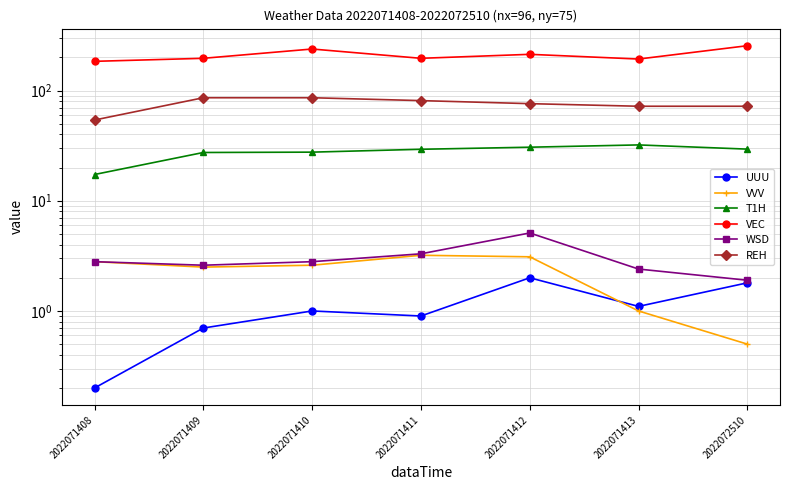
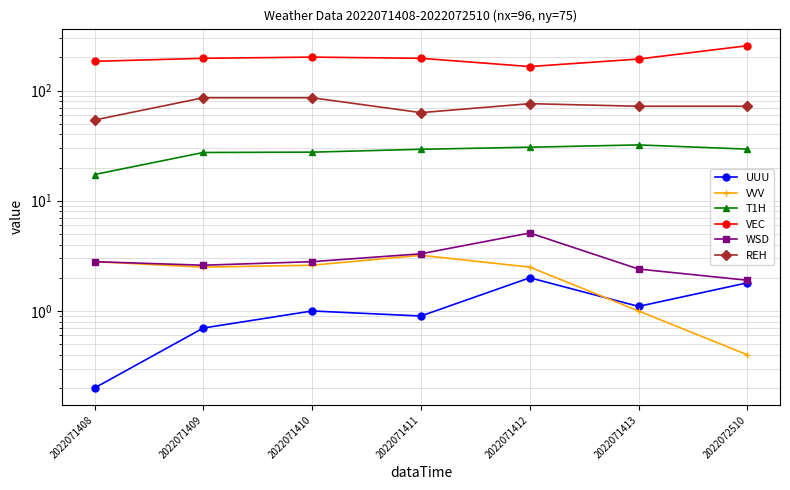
  {
    "UUU": {
      "2022071408": 0.2,
      "2022071409": 0.7,
      "2022071410": 1.0,
      "2022071411": 0.9,
      "2022071412": 2.0,
      "2022071413": 1.1,
      "2022072510": 1.8
    },
    "VVV": {
      "2022071410": 2.6,
-     "2022071412": 3.1,
+     "2022071412": 2.5,
      "2022071413": 1.0,
-     "2022072510": 0.5
+     "2022072510": 0.4
    },
    "T1H": {
      "2022071408": 17,
      "2022071409": 27,
      "2022071410": 28,
      "2022071411": 29,
      "2022071412": 31,
      "2022071413": 32,
      "2022072510": 29
    },
    "VEC": {
      "2022071408": 180,
      "2022071409": 200,
-     "2022071410": 240,
+     "2022071410": 200,
      "2022071411": 200,
-     "2022071412": 210,
+     "2022071412": 170,
      "2022071413": 190,
      "2022072510": 260
    },
    "WSD": {
      "2022071410": 2.8,
      "2022071412": 5,
      "2022071413": 2.4,
      "2022072510": 1.9
    },
    "REH": {
      "2022071408": 50,
      "2022071409": 90,
      "2022071410": 90,
-     "2022071411": 80,
+     "2022071411": 60,
      "2022071412": 80,
      "2022071413": 70,
      "2022072510": 70
    }
  }
